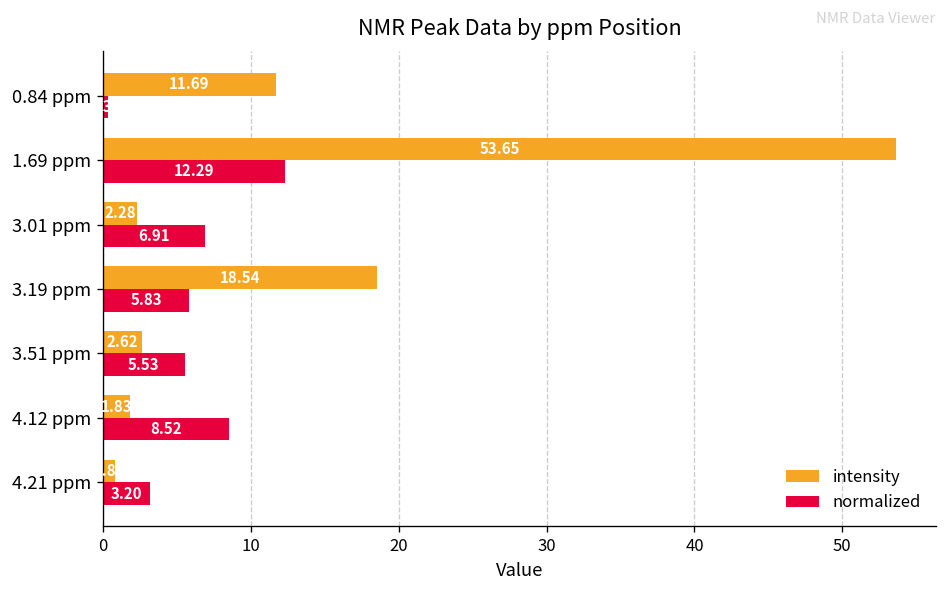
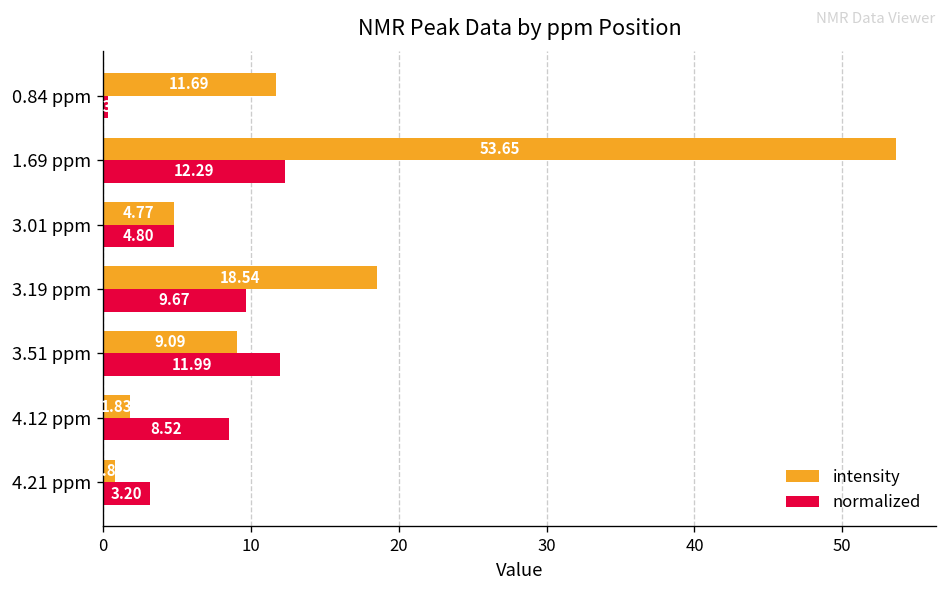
  {
    "intensity": {
      "0.84 ppm": 11.69,
      "1.69 ppm": 53.65,
-     "3.01 ppm": 2.28,
+     "3.01 ppm": 4.77,
      "3.19 ppm": 18.54,
-     "3.51 ppm": 2.62,
+     "3.51 ppm": 9.09,
      "4.12 ppm": 1.83
    },
    "normalized": {
      "1.69 ppm": 12.29,
-     "3.01 ppm": 6.91,
-     "3.19 ppm": 5.83,
-     "3.51 ppm": 5.53,
+     "3.01 ppm": 4.80,
+     "3.19 ppm": 9.67,
+     "3.51 ppm": 11.99,
      "4.12 ppm": 8.52,
      "4.21 ppm": 3.20
    }
  }
